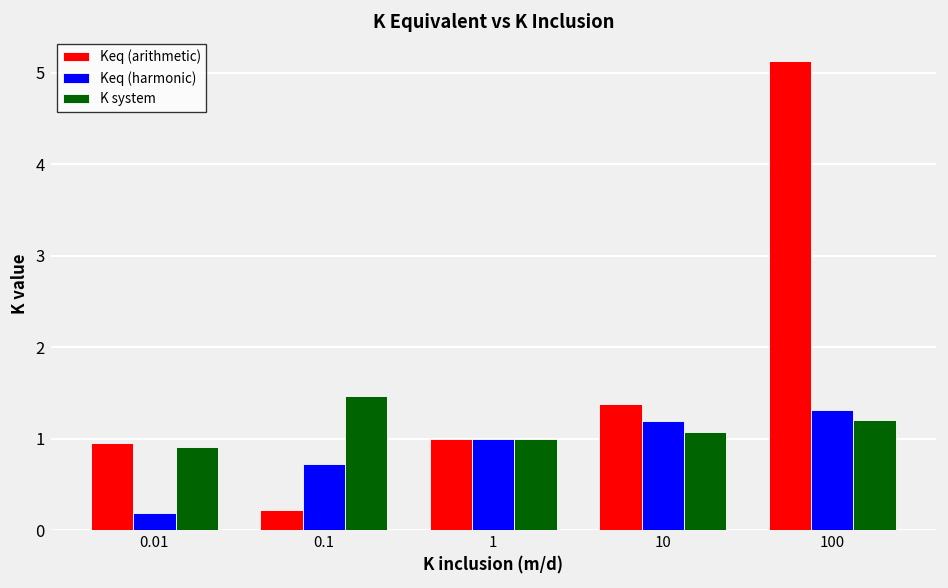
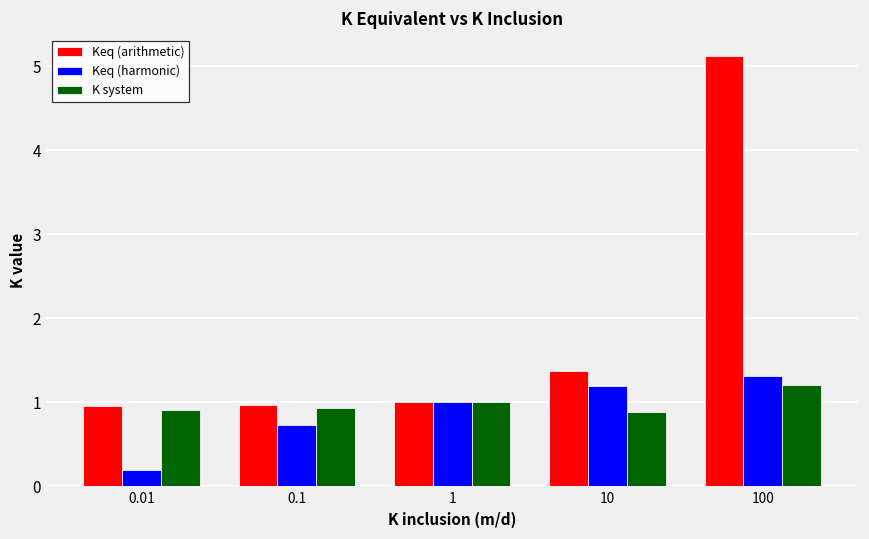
  {
    "Keq (arithmetic)": {
      "0.01": 1.0,
-     "0.1": 0.2,
+     "0.1": 1.0,
      "1": 1.0,
      "10": 1.4,
      "100": 5.1
    },
    "Keq (harmonic)": {
      "0.01": 0.2,
      "0.1": 0.7,
      "1": 1.0,
      "10": 1.2,
      "100": 1.3
    },
    "K system": {
      "0.01": 0.9,
-     "0.1": 1.5,
+     "0.1": 0.9,
      "1": 1.0,
-     "10": 1.1,
+     "10": 0.9,
      "100": 1.2
    }
  }
